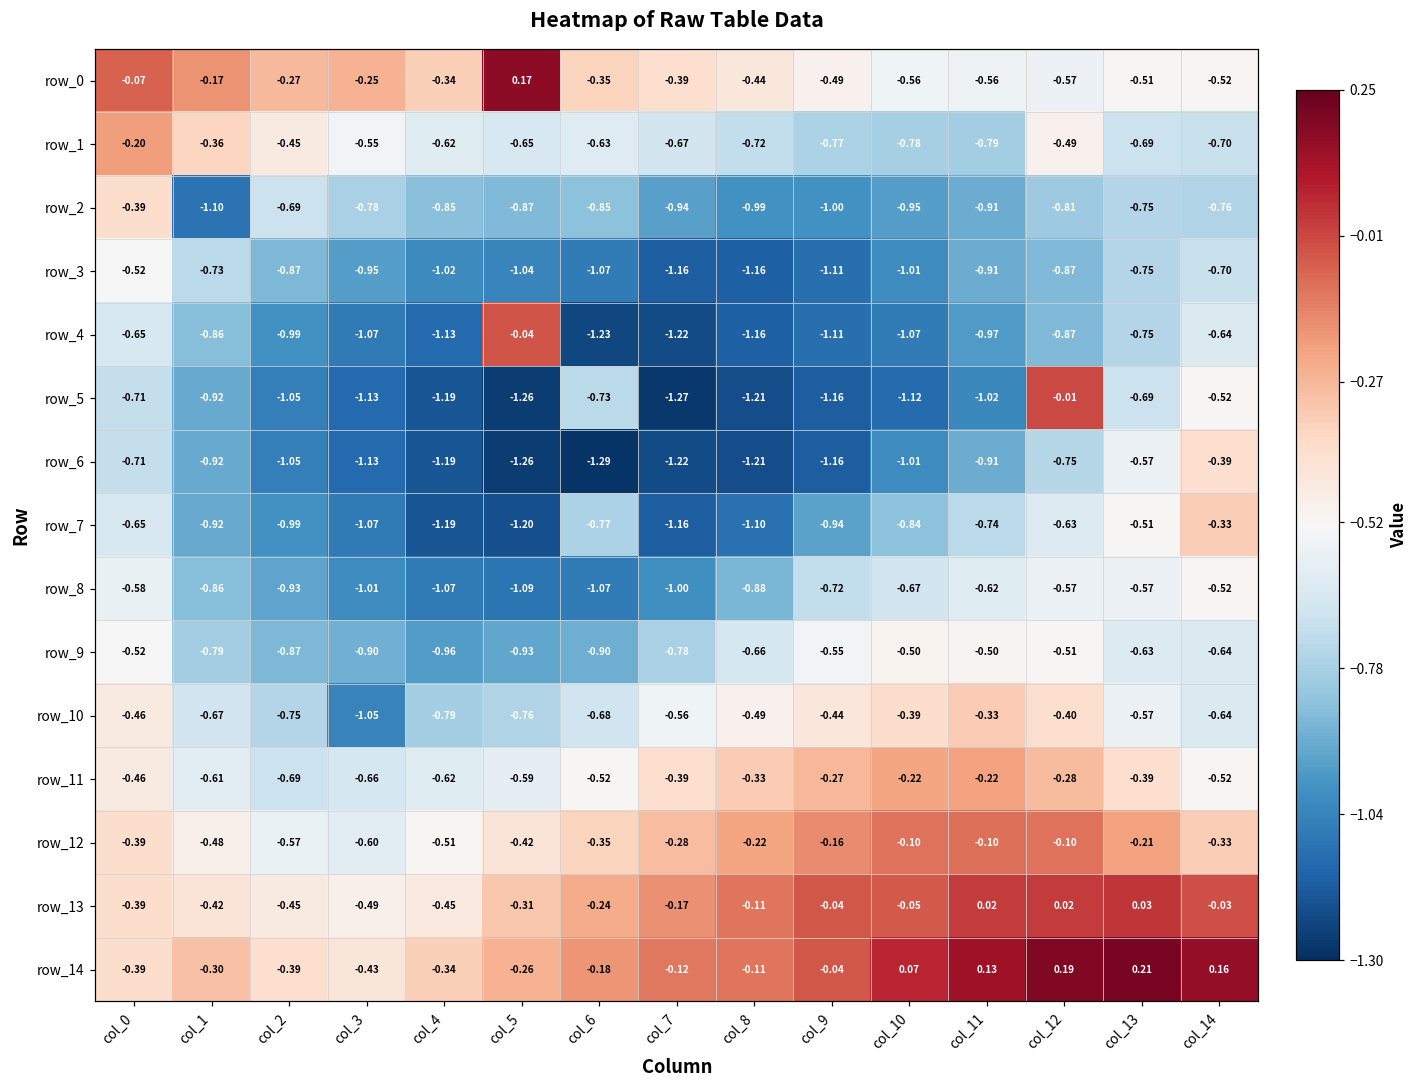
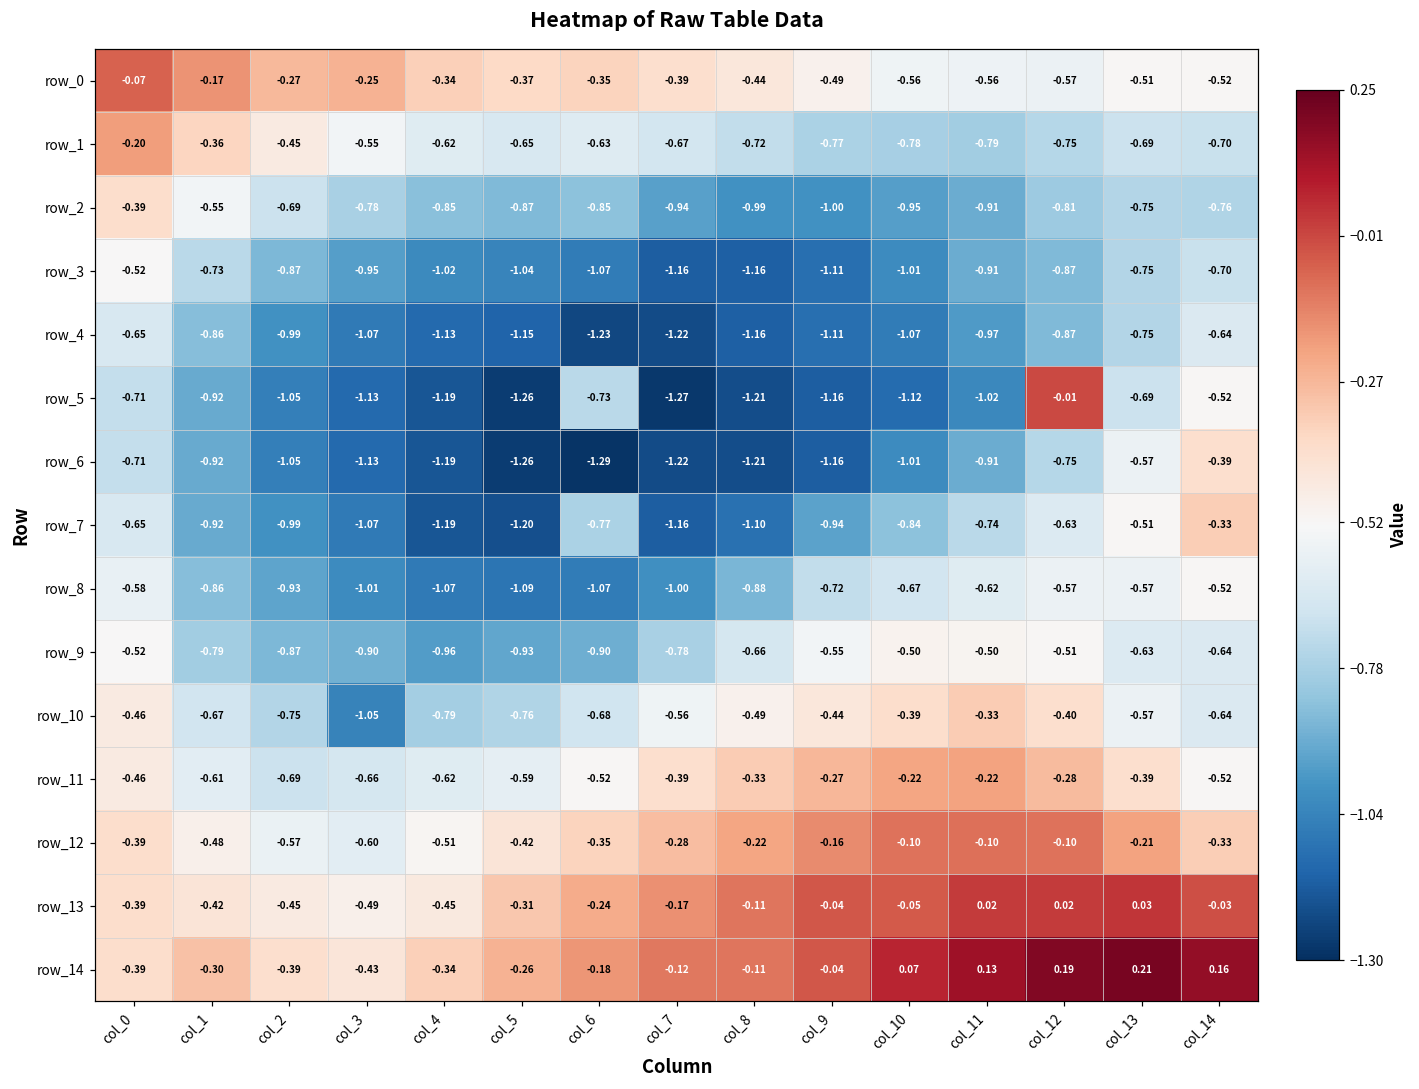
  {
    "row_0": {
      "col_0": -0.07,
      "col_1": -0.17,
      "col_2": -0.27,
      "col_3": -0.25,
      "col_4": -0.34,
-     "col_5": 0.17,
+     "col_5": -0.37,
      "col_6": -0.35,
      "col_7": -0.39,
      "col_8": -0.44,
      "col_9": -0.49,
      "col_10": -0.56,
      "col_11": -0.56,
      "col_12": -0.57,
      "col_13": -0.51,
      "col_14": -0.52
    },
    "row_1": {
      "col_0": -0.20,
      "col_1": -0.36,
      "col_2": -0.45,
      "col_3": -0.55,
      "col_4": -0.62,
      "col_5": -0.65,
      "col_6": -0.63,
      "col_7": -0.67,
      "col_8": -0.72,
      "col_9": -0.77,
      "col_10": -0.78,
      "col_11": -0.79,
-     "col_12": -0.49,
+     "col_12": -0.75,
      "col_13": -0.69,
      "col_14": -0.70
    },
    "row_2": {
      "col_0": -0.39,
-     "col_1": -1.10,
+     "col_1": -0.55,
      "col_2": -0.69,
      "col_3": -0.78,
      "col_4": -0.85,
      "col_5": -0.87,
      "col_6": -0.85,
      "col_7": -0.94,
      "col_8": -0.99,
      "col_9": -1.00,
      "col_10": -0.95,
      "col_11": -0.91,
      "col_12": -0.81,
      "col_13": -0.75,
      "col_14": -0.76
    },
    "row_4": {
      "col_0": -0.65,
      "col_1": -0.86,
      "col_2": -0.99,
      "col_3": -1.07,
      "col_4": -1.13,
-     "col_5": -0.04,
+     "col_5": -1.15,
      "col_6": -1.23,
      "col_7": -1.22,
      "col_8": -1.16,
      "col_9": -1.11,
      "col_10": -1.07,
      "col_11": -0.97,
      "col_12": -0.87,
      "col_13": -0.75,
      "col_14": -0.64
    }
  }
